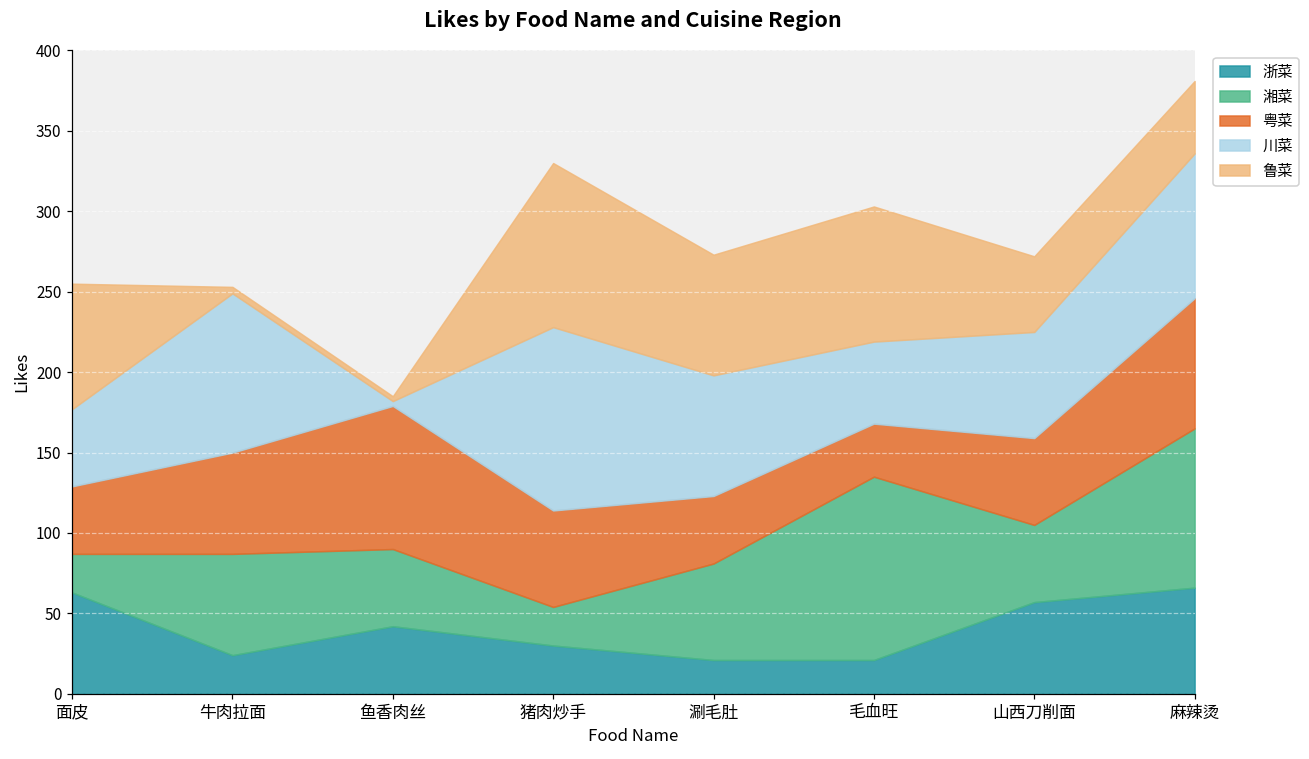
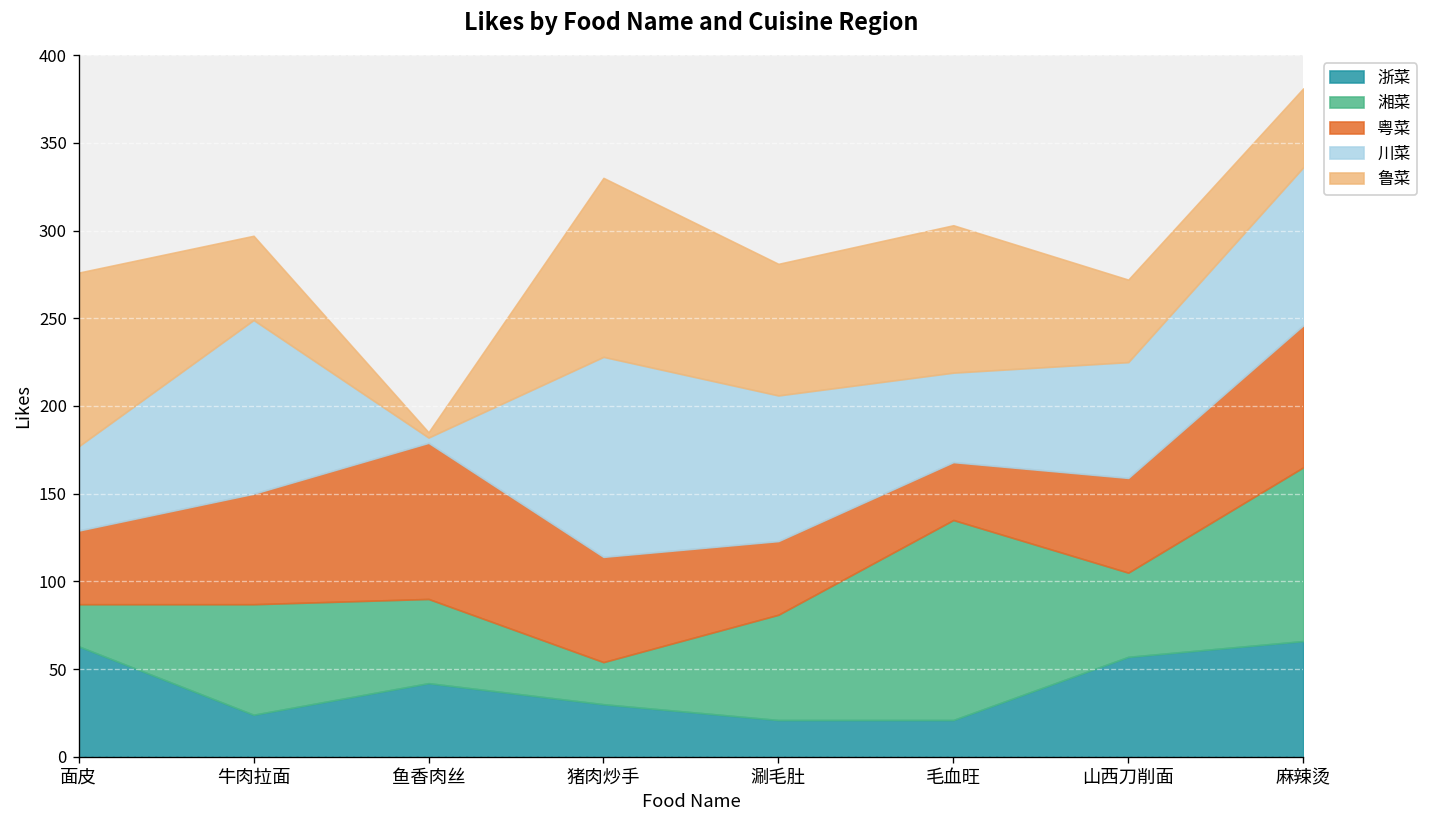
  {
    "浙菜": {
      "面皮": 63,
      "牛肉拉面": 24,
      "鱼香肉丝": 42,
      "猪肉炒手": 30,
      "涮毛肚": 21,
      "毛血旺": 21,
      "山西刀削面": 57,
      "麻辣烫": 66
    },
    "湘菜": {
      "面皮": 24,
      "牛肉拉面": 63,
      "鱼香肉丝": 48,
      "猪肉炒手": 24,
      "涮毛肚": 60,
      "毛血旺": 114,
      "山西刀削面": 48,
      "麻辣烫": 99
    },
    "粤菜": {
      "面皮": 42,
      "牛肉拉面": 63,
      "鱼香肉丝": 89,
      "猪肉炒手": 60,
      "涮毛肚": 42,
      "毛血旺": 33,
      "山西刀削面": 54,
      "麻辣烫": 81
    },
    "川菜": {
      "面皮": 48,
      "牛肉拉面": 99,
      "鱼香肉丝": 3,
      "猪肉炒手": 114,
-     "涮毛肚": 75,
+     "涮毛肚": 83,
      "毛血旺": 51,
      "山西刀削面": 66,
      "麻辣烫": 90
    },
    "鲁菜": {
-     "面皮": 78,
-     "牛肉拉面": 4,
+     "面皮": 99,
+     "牛肉拉面": 48,
      "鱼香肉丝": 3,
      "猪肉炒手": 102,
      "涮毛肚": 75,
      "毛血旺": 84,
      "山西刀削面": 47,
      "麻辣烫": 45
    }
  }
